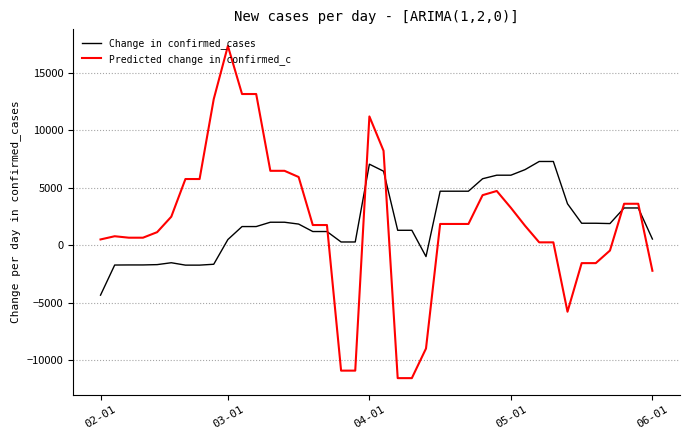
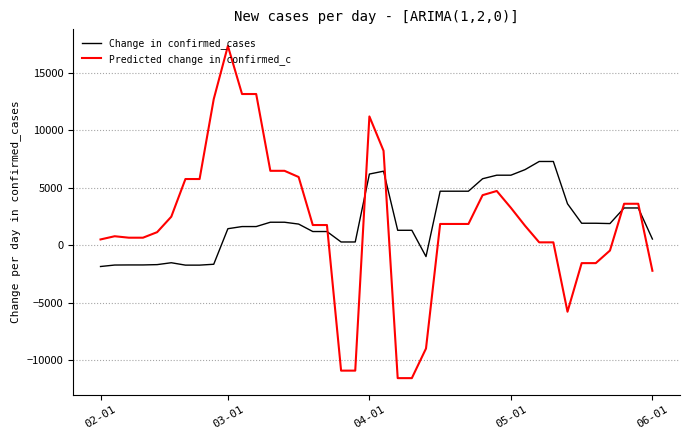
  {
    "Change in confirmed_cases": {
-     "02-01": -4300,
-     "03-01": 500,
-     "04-01": 7000,
+     "02-01": -1900,
+     "03-01": 1400,
+     "04-01": 6200,
      "05-01": 6100,
      "06-01": 500
    },
    "Predicted change in confirmed_c": {
      "02-01": 500,
      "03-01": 17300,
      "04-01": 11200,
      "05-01": 3200,
      "06-01": -2200
    }
  }
